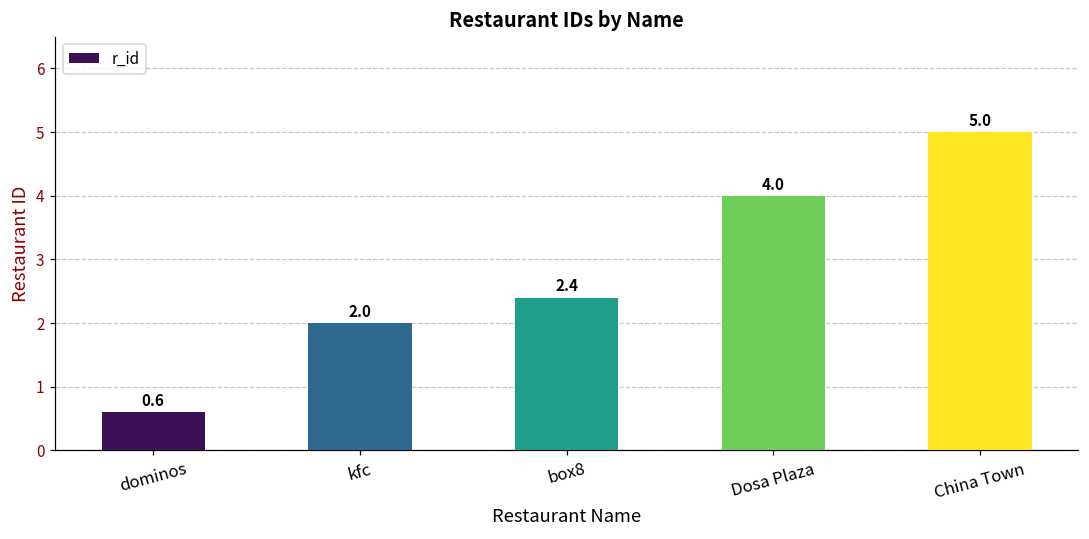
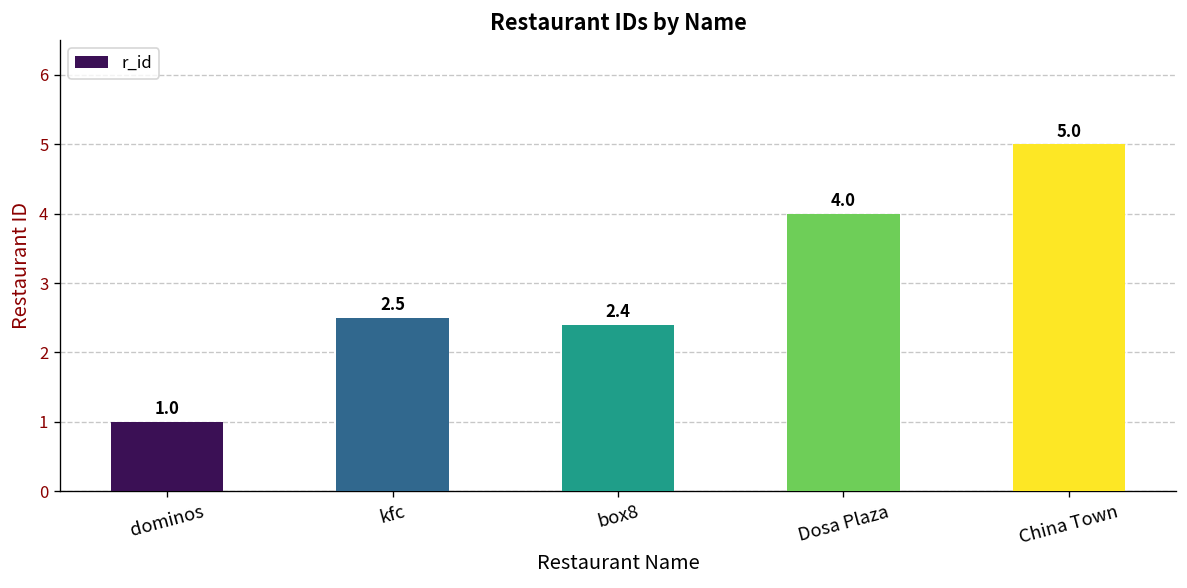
  {
-   "dominos": 0.6,
-   "kfc": 2.0,
+   "dominos": 1.0,
+   "kfc": 2.5,
    "box8": 2.4,
    "Dosa Plaza": 4.0,
    "China Town": 5.0
  }
